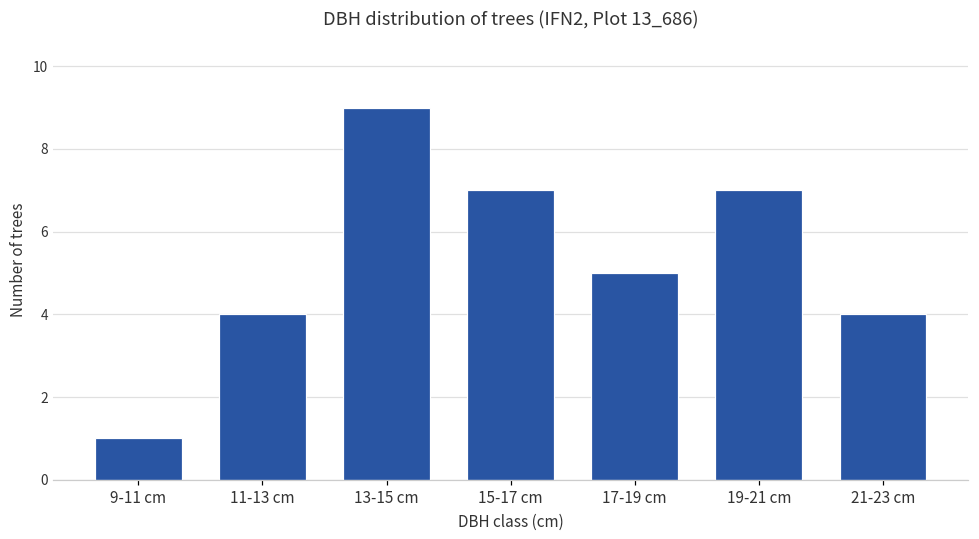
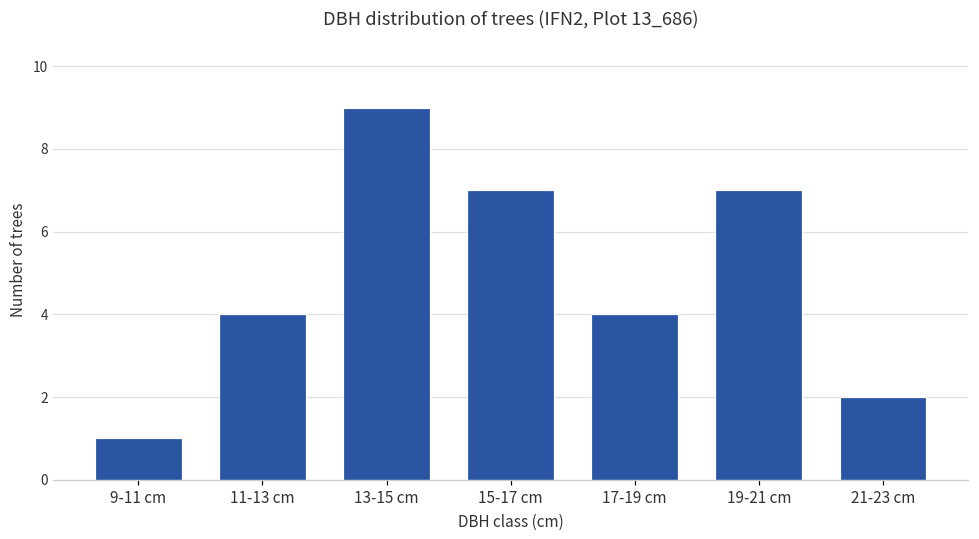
  {
    "9-11 cm": 1,
    "11-13 cm": 4,
    "13-15 cm": 9,
    "15-17 cm": 7,
-   "17-19 cm": 5,
+   "17-19 cm": 4,
    "19-21 cm": 7,
-   "21-23 cm": 4
+   "21-23 cm": 2
  }
